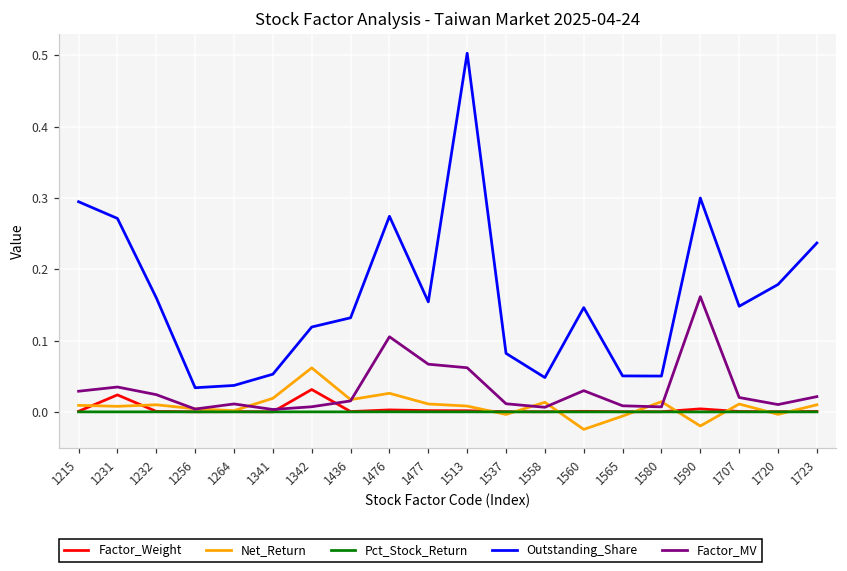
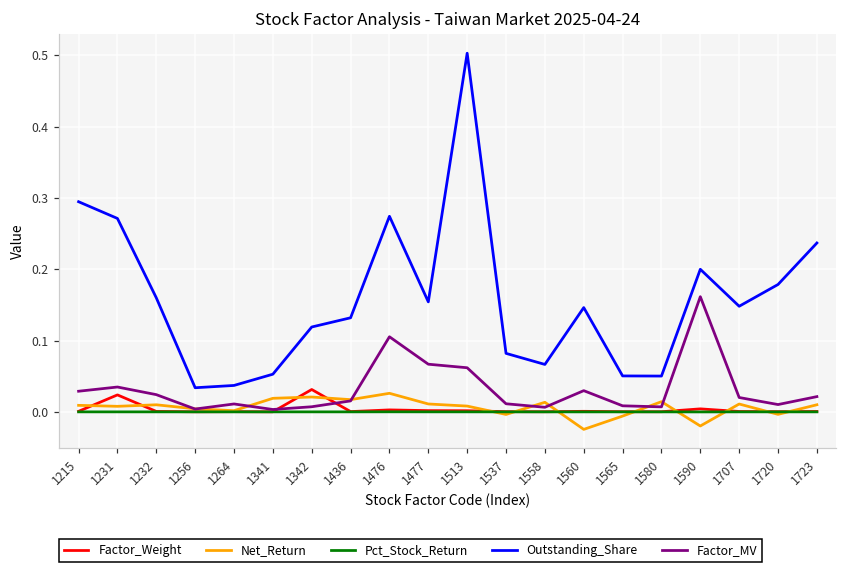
  {
    "Factor_Weight": {
      "1231": 0.02,
      "1342": 0.03,
      "1590": 0.00
    },
    "Net_Return": {
      "1215": 0.01,
      "1231": 0.01,
      "1232": 0.01,
      "1341": 0.02,
-     "1342": 0.06,
+     "1342": 0.02,
      "1476": 0.03,
      "1477": 0.01,
      "1513": 0.01,
      "1558": 0.01,
      "1560": -0.02,
      "1565": -0.01,
      "1580": 0.01,
      "1590": -0.02,
      "1707": 0.01,
      "1723": 0.01
    },
    "Pct_Stock_Return": {
      "1231": 0.00,
      "1342": 0.00,
      "1590": 0.00
    },
    "Outstanding_Share": {
      "1215": 0.29,
      "1231": 0.27,
      "1232": 0.16,
      "1256": 0.03,
      "1264": 0.04,
      "1341": 0.05,
      "1342": 0.12,
      "1436": 0.13,
      "1476": 0.27,
      "1477": 0.15,
      "1513": 0.50,
      "1537": 0.08,
-     "1558": 0.05,
+     "1558": 0.07,
      "1560": 0.15,
      "1565": 0.05,
      "1580": 0.05,
-     "1590": 0.3,
+     "1590": 0.2,
      "1707": 0.15,
      "1720": 0.18,
      "1723": 0.24
    },
    "Factor_MV": {
      "1215": 0.03,
      "1231": 0.03,
      "1232": 0.02,
      "1264": 0.01,
      "1342": 0.01,
      "1476": 0.11,
      "1477": 0.07,
      "1513": 0.06,
      "1537": 0.01,
      "1558": 0.01,
      "1560": 0.03,
      "1565": 0.01,
      "1580": 0.01,
      "1590": 0.16,
      "1707": 0.02,
      "1720": 0.01,
      "1723": 0.02
    }
  }
